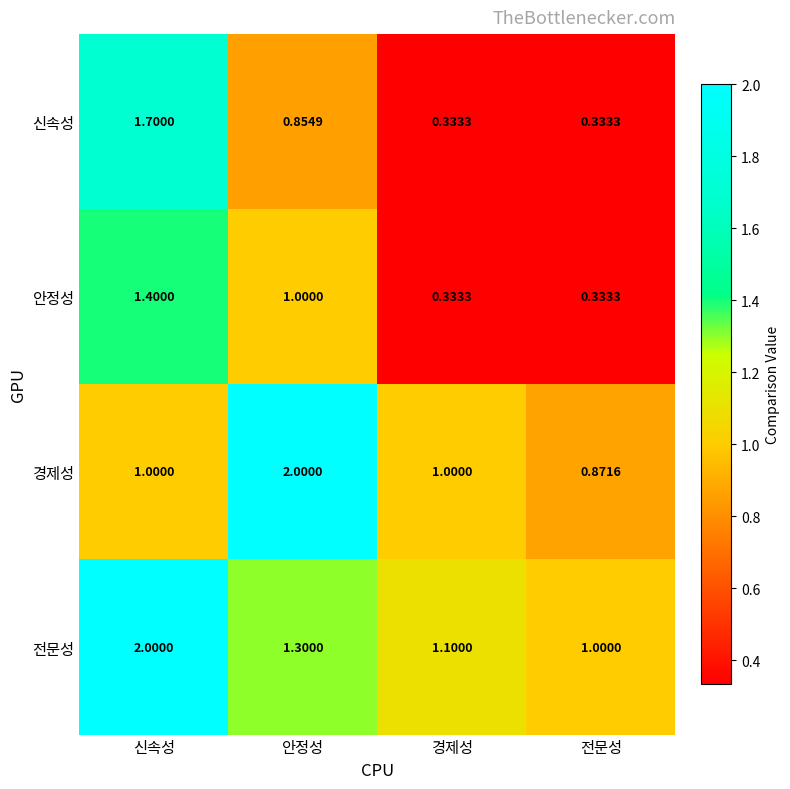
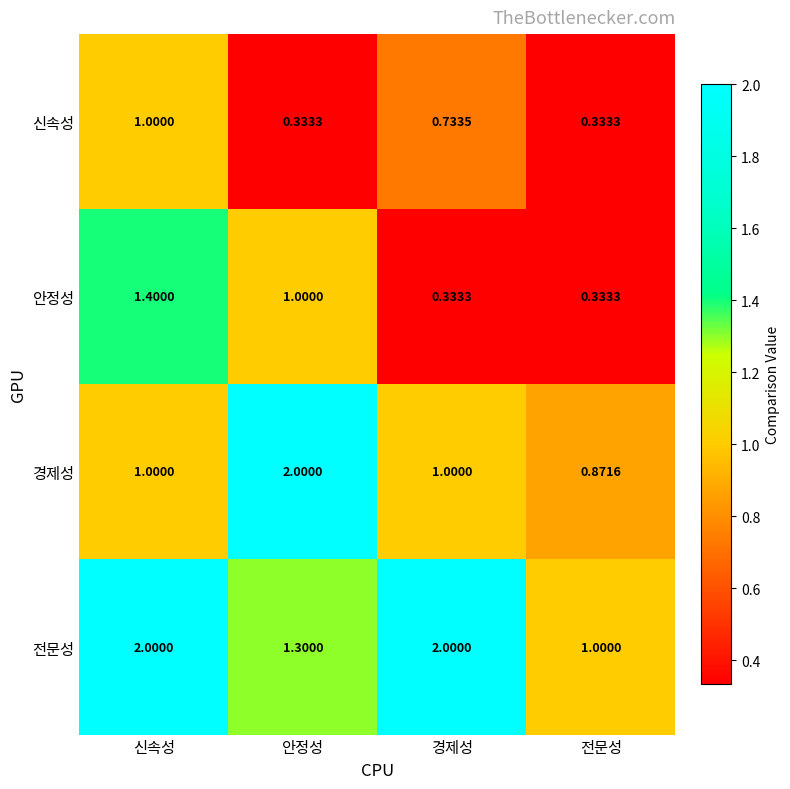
  {
    "신속성": {
-     "신속성": 1.7000,
-     "안정성": 0.8549,
-     "경제성": 0.3333,
+     "신속성": 1.0000,
+     "안정성": 0.3333,
+     "경제성": 0.7335,
      "전문성": 0.3333
    },
    "안정성": {
      "신속성": 1.4000,
      "안정성": 1.0000,
      "경제성": 0.3333,
      "전문성": 0.3333
    },
    "경제성": {
      "신속성": 1.0000,
      "안정성": 2.0000,
      "경제성": 1.0000,
      "전문성": 0.8716
    },
    "전문성": {
      "신속성": 2.0000,
      "안정성": 1.3000,
-     "경제성": 1.1000,
+     "경제성": 2.0000,
      "전문성": 1.0000
    }
  }
